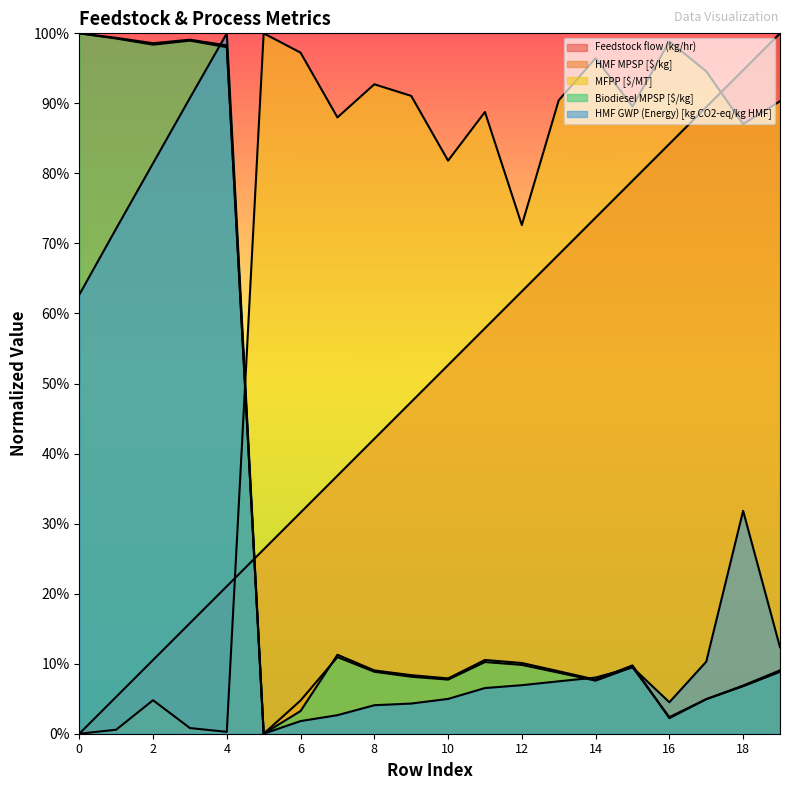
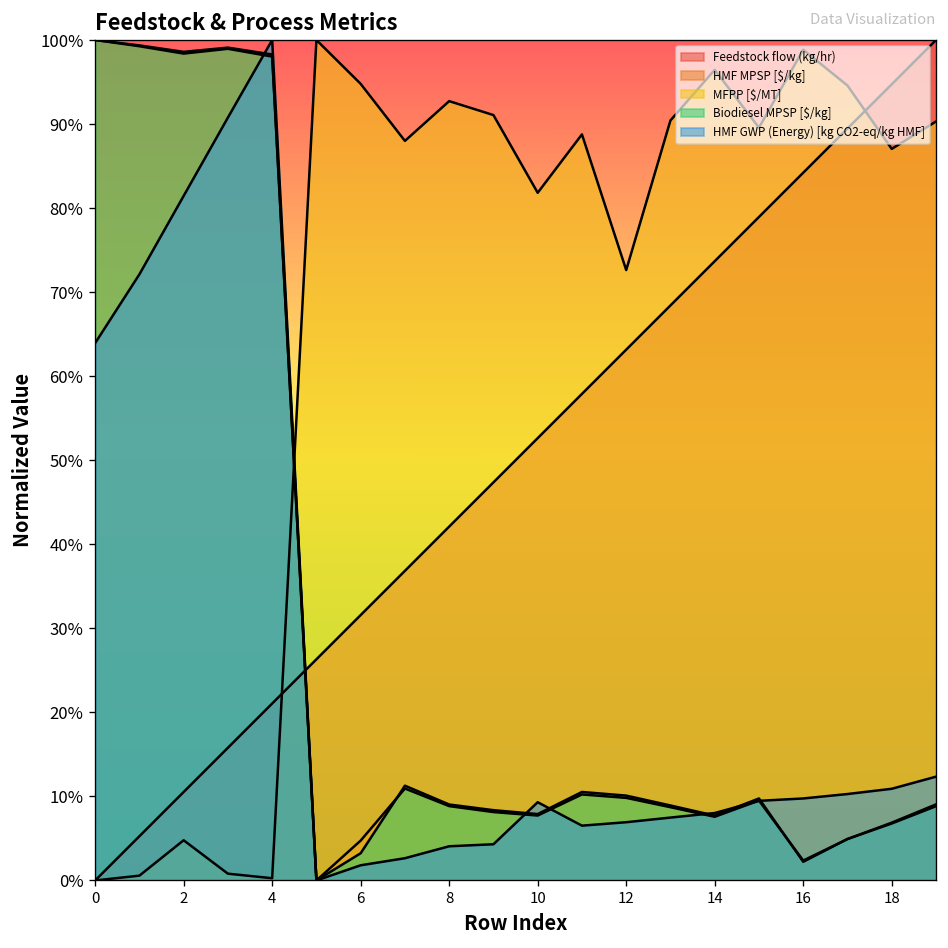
  {
    "MFPP [$/MT]": {
      "2": "5%",
      "4": "0%",
-     "6": "97%",
+     "6": "95%",
      "8": "93%",
      "10": "82%",
      "12": "73%"
    },
    "Biodiesel MPSP [$/kg]": {
      "6": "3%"
    },
    "HMF GWP (Energy) [kg CO2-eq/kg HMF]": {
-     "0": "63%",
+     "0": "64%",
      "2": "81%",
      "4": "100%",
      "6": "2%",
      "8": "4%",
-     "10": "5%",
+     "10": "9%",
      "12": "7%",
-     "16": "4%",
-     "18": "32%"
+     "16": "10%",
+     "18": "11%"
    }
  }
